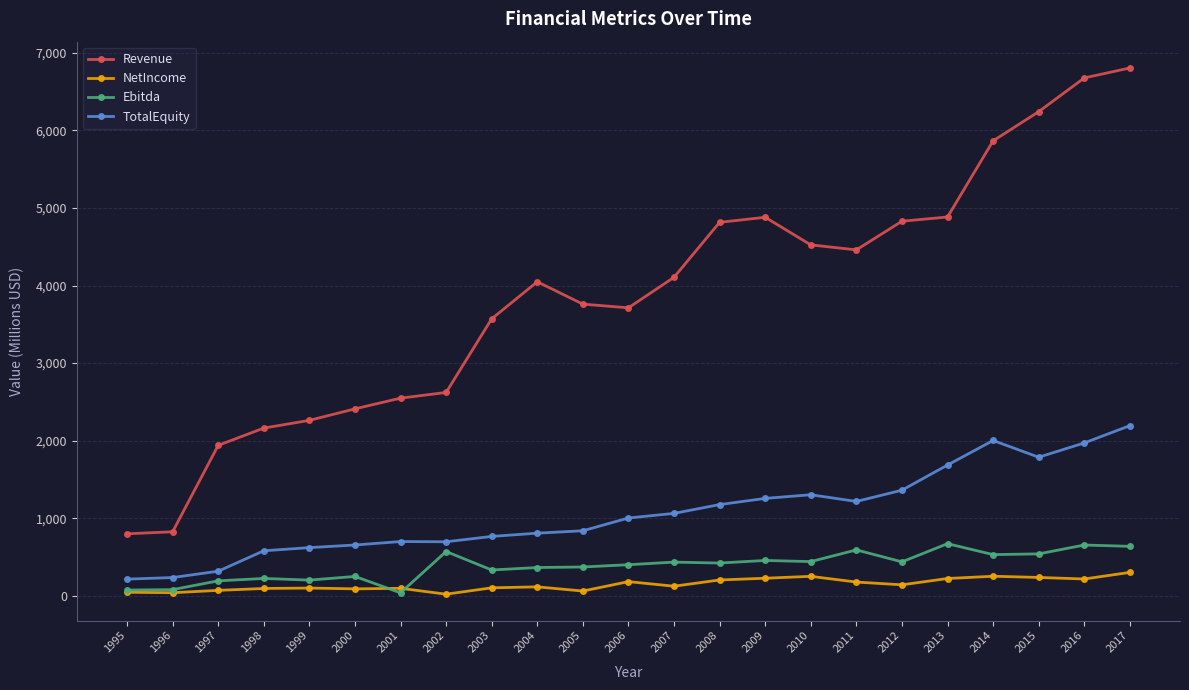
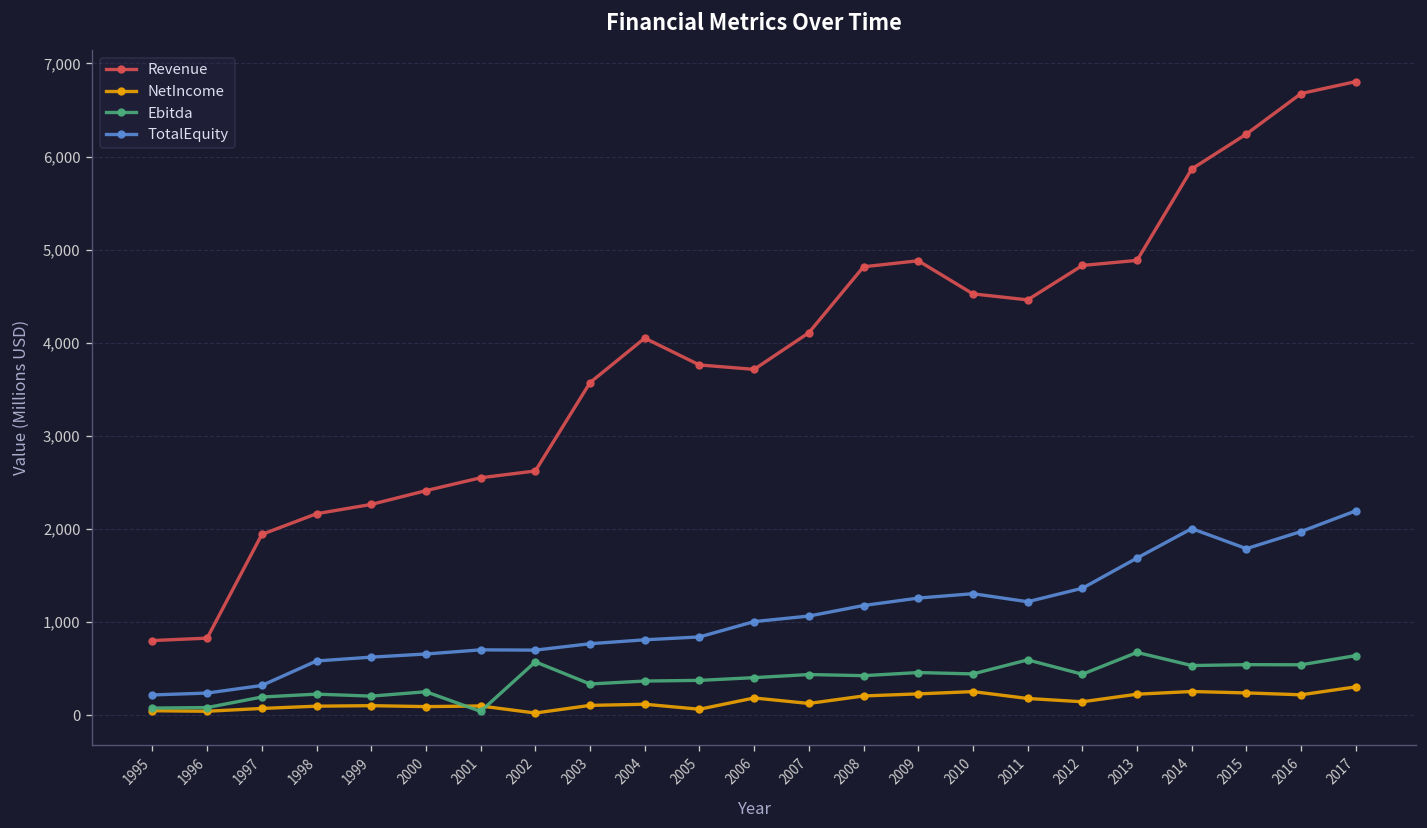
  {
    "Revenue": {
      "1995": "800",
      "1996": "800",
      "1997": "1,900",
      "1998": "2,200",
      "1999": "2,300",
      "2000": "2,400",
      "2001": "2,500",
      "2002": "2,600",
      "2003": "3,600",
      "2004": "4,000",
      "2005": "3,800",
      "2006": "3,700",
      "2007": "4,100",
      "2008": "4,800",
      "2009": "4,900",
      "2010": "4,500",
      "2011": "4,500",
      "2012": "4,800",
      "2013": "4,900",
      "2014": "5,900",
      "2015": "6,200",
      "2016": "6,700",
      "2017": "6,800"
    },
    "NetIncome": {
      "1996": "0",
      "1997": "100",
      "1998": "100",
      "1999": "100",
      "2000": "100",
      "2001": "100",
      "2002": "0",
      "2003": "100",
      "2004": "100",
      "2005": "100",
      "2006": "200",
      "2007": "100",
      "2008": "200",
      "2009": "200",
      "2010": "300",
      "2011": "200",
      "2012": "100",
      "2013": "200",
      "2014": "300",
      "2015": "200",
      "2016": "200",
      "2017": "300"
    },
    "Ebitda": {
      "1996": "100",
      "1997": "200",
      "1998": "200",
      "1999": "200",
      "2000": "200",
      "2001": "0",
      "2002": "600",
      "2003": "300",
      "2004": "400",
      "2005": "400",
      "2006": "400",
      "2007": "400",
      "2008": "400",
      "2009": "500",
      "2010": "400",
      "2011": "600",
      "2012": "400",
      "2013": "700",
      "2014": "500",
      "2015": "500",
-     "2016": "700",
+     "2016": "500",
      "2017": "600"
    },
    "TotalEquity": {
      "1995": "200",
      "1996": "200",
      "1997": "300",
      "1998": "600",
      "1999": "600",
      "2000": "700",
      "2001": "700",
      "2002": "700",
      "2003": "800",
      "2004": "800",
      "2005": "800",
      "2006": "1,000",
      "2007": "1,100",
      "2008": "1,200",
      "2009": "1,300",
      "2010": "1,300",
      "2011": "1,200",
      "2012": "1,400",
      "2013": "1,700",
      "2014": "2,000",
      "2015": "1,800",
      "2016": "2,000",
      "2017": "2,200"
    }
  }
